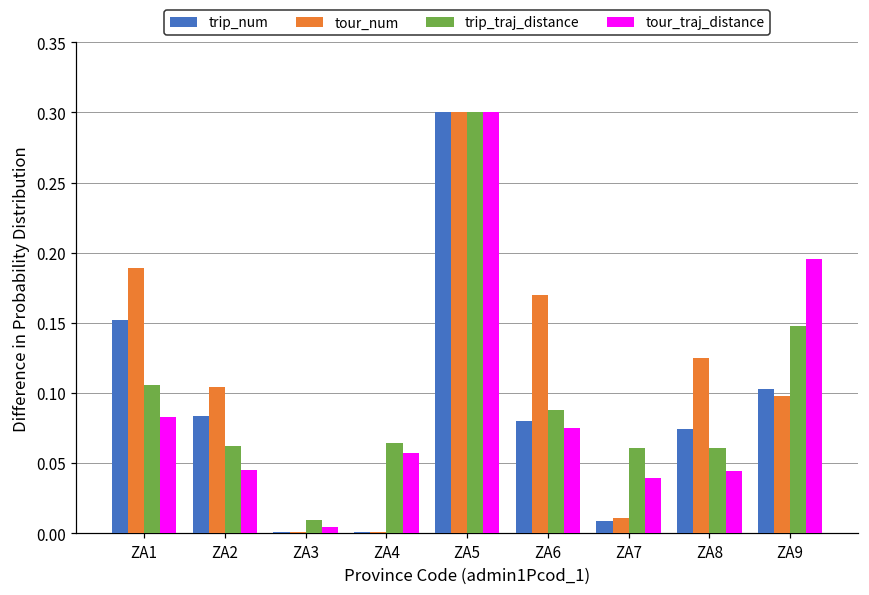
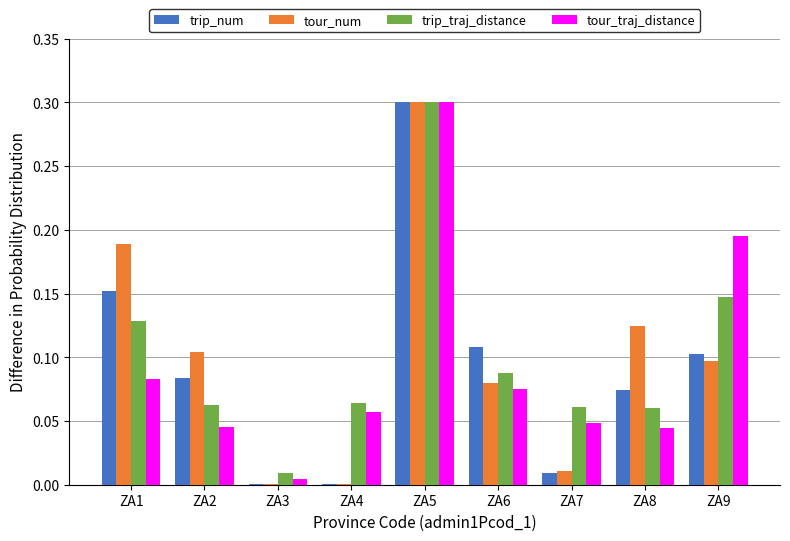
  {
    "trip_num": {
      "ZA1": 0.152,
      "ZA2": 0.084,
      "ZA5": 0.300,
-     "ZA6": 0.080,
+     "ZA6": 0.108,
      "ZA7": 0.009,
      "ZA8": 0.074,
      "ZA9": 0.103
    },
    "tour_num": {
      "ZA1": 0.189,
      "ZA2": 0.104,
      "ZA5": 0.300,
-     "ZA6": 0.169,
+     "ZA6": 0.080,
      "ZA7": 0.011,
      "ZA8": 0.125,
      "ZA9": 0.097
    },
    "trip_traj_distance": {
-     "ZA1": 0.105,
+     "ZA1": 0.128,
      "ZA2": 0.062,
      "ZA3": 0.009,
      "ZA4": 0.064,
      "ZA5": 0.300,
      "ZA6": 0.088,
      "ZA7": 0.061,
      "ZA8": 0.061,
      "ZA9": 0.147
    },
    "tour_traj_distance": {
      "ZA1": 0.083,
      "ZA2": 0.045,
      "ZA3": 0.005,
      "ZA4": 0.057,
      "ZA5": 0.300,
      "ZA6": 0.075,
-     "ZA7": 0.039,
+     "ZA7": 0.049,
      "ZA8": 0.045,
      "ZA9": 0.195
    }
  }
